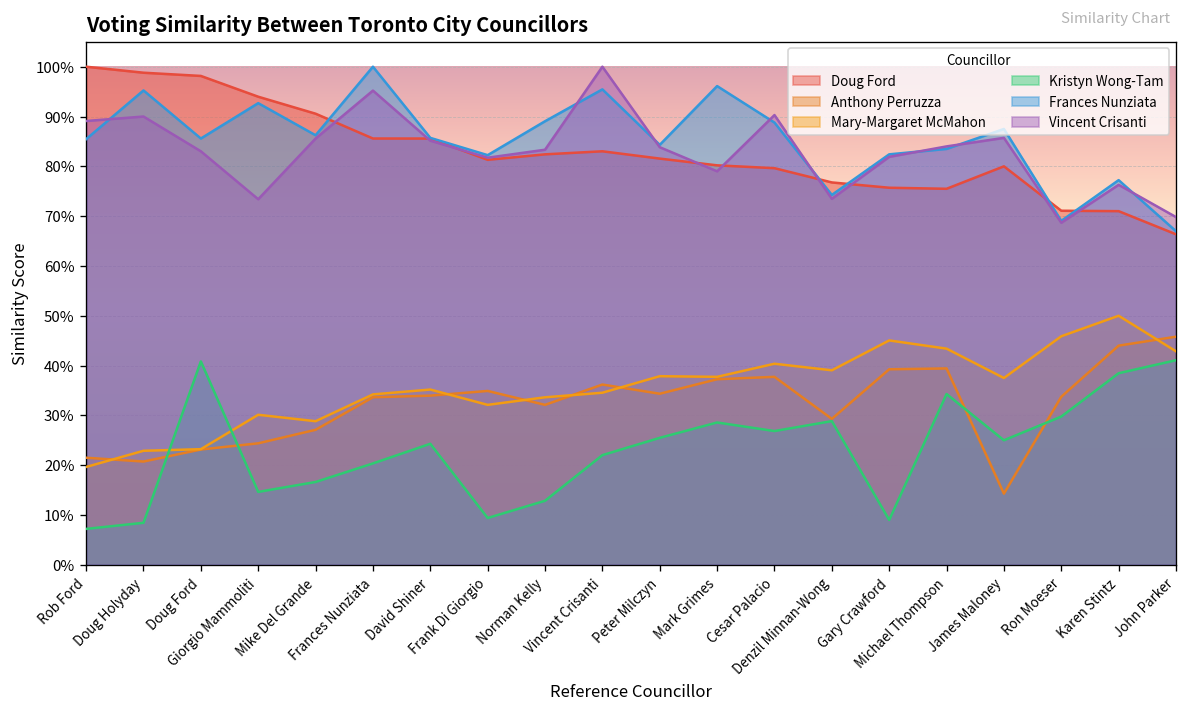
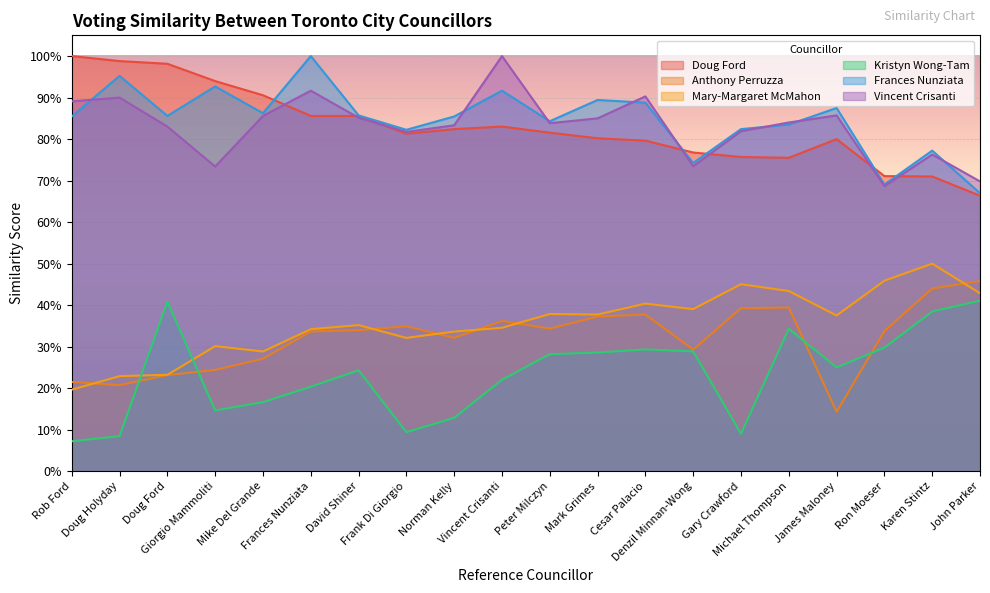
  {
    "Kristyn Wong-Tam": {
      "Rob Ford": "7%",
      "Doug Holyday": "8%",
      "Doug Ford": "41%",
      "Giorgio Mammoliti": "15%",
      "Mike Del Grande": "17%",
      "Frances Nunziata": "20%",
      "David Shiner": "24%",
      "Frank Di Giorgio": "9%",
      "Norman Kelly": "13%",
      "Vincent Crisanti": "22%",
-     "Peter Milczyn": "25%",
+     "Peter Milczyn": "28%",
      "Mark Grimes": "29%",
-     "Cesar Palacio": "27%",
+     "Cesar Palacio": "29%",
      "Gary Crawford": "9%",
      "Michael Thompson": "34%",
      "James Maloney": "25%",
      "Ron Moeser": "30%",
      "Karen Stintz": "38%",
      "John Parker": "41%"
    },
    "Frances Nunziata": {
      "Rob Ford": "85%",
      "Doug Holyday": "95%",
      "Doug Ford": "86%",
      "Giorgio Mammoliti": "93%",
      "Mike Del Grande": "86%",
      "Frances Nunziata": "100%",
-     "Norman Kelly": "89%",
-     "Vincent Crisanti": "95%",
-     "Mark Grimes": "96%",
+     "Norman Kelly": "85%",
+     "Vincent Crisanti": "92%",
+     "Mark Grimes": "89%",
      "Cesar Palacio": "89%",
      "Denzil Minnan-Wong": "74%",
      "James Maloney": "88%",
      "Karen Stintz": "77%"
    },
    "Vincent Crisanti": {
      "Rob Ford": "89%",
      "Doug Holyday": "90%",
      "Doug Ford": "83%",
      "Giorgio Mammoliti": "73%",
      "Mike Del Grande": "86%",
-     "Frances Nunziata": "95%",
+     "Frances Nunziata": "92%",
      "Norman Kelly": "83%",
      "Vincent Crisanti": "100%",
-     "Mark Grimes": "79%",
+     "Mark Grimes": "85%",
      "Cesar Palacio": "90%",
      "Denzil Minnan-Wong": "73%",
      "James Maloney": "86%",
      "Karen Stintz": "76%",
      "John Parker": "70%"
    }
  }
